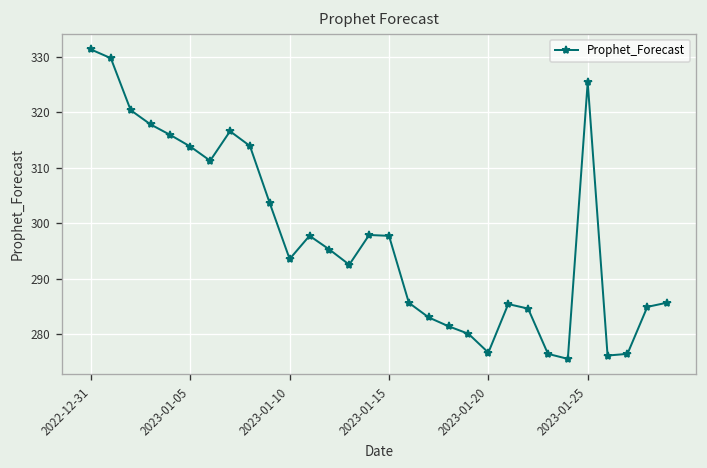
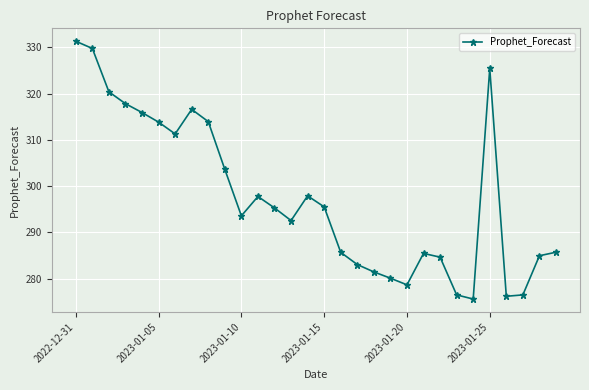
  {
    "2022-12-31": 331,
    "2023-01-05": 314,
    "2023-01-10": 294,
-   "2023-01-15": 298,
-   "2023-01-20": 277,
+   "2023-01-15": 296,
+   "2023-01-20": 279,
    "2023-01-25": 325
  }
